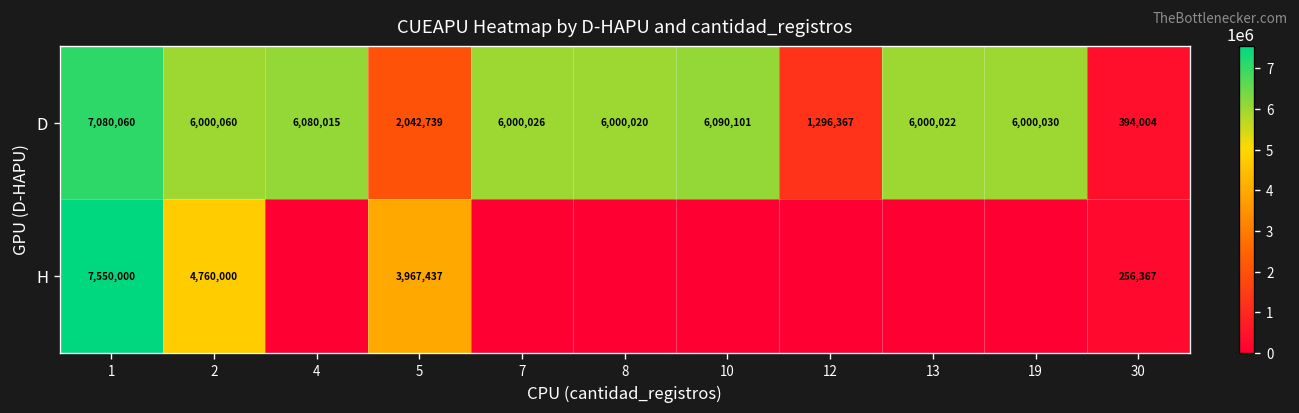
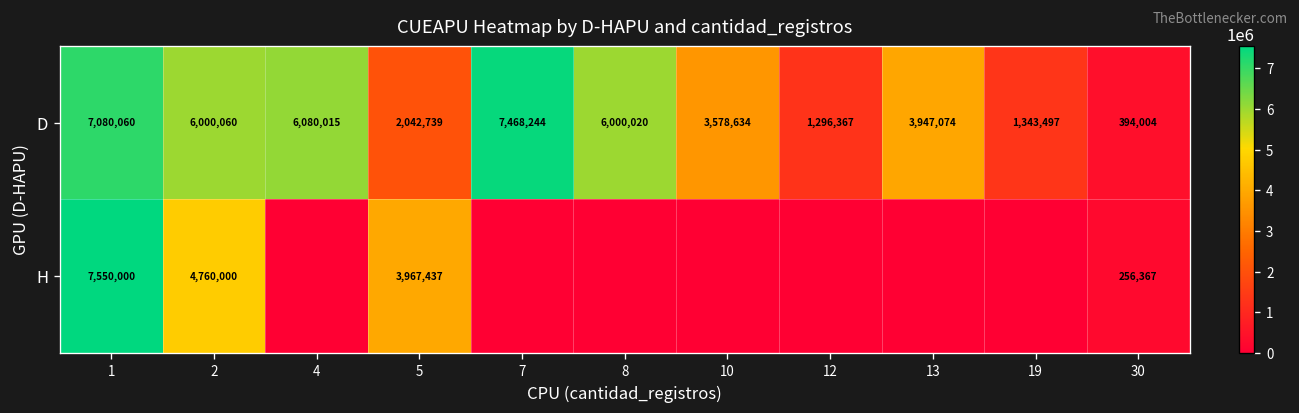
  {
    "D": {
      "1": "7,080,060",
      "2": "6,000,060",
      "4": "6,080,015",
      "5": "2,042,739",
-     "7": "6,000,026",
+     "7": "7,468,244",
      "8": "6,000,020",
-     "10": "6,090,101",
+     "10": "3,578,634",
      "12": "1,296,367",
-     "13": "6,000,022",
-     "19": "6,000,030",
+     "13": "3,947,074",
+     "19": "1,343,497",
      "30": "394,004"
    },
    "H": {
      "1": "7,550,000",
      "2": "4,760,000",
      "5": "3,967,437",
      "30": "256,367"
    }
  }
